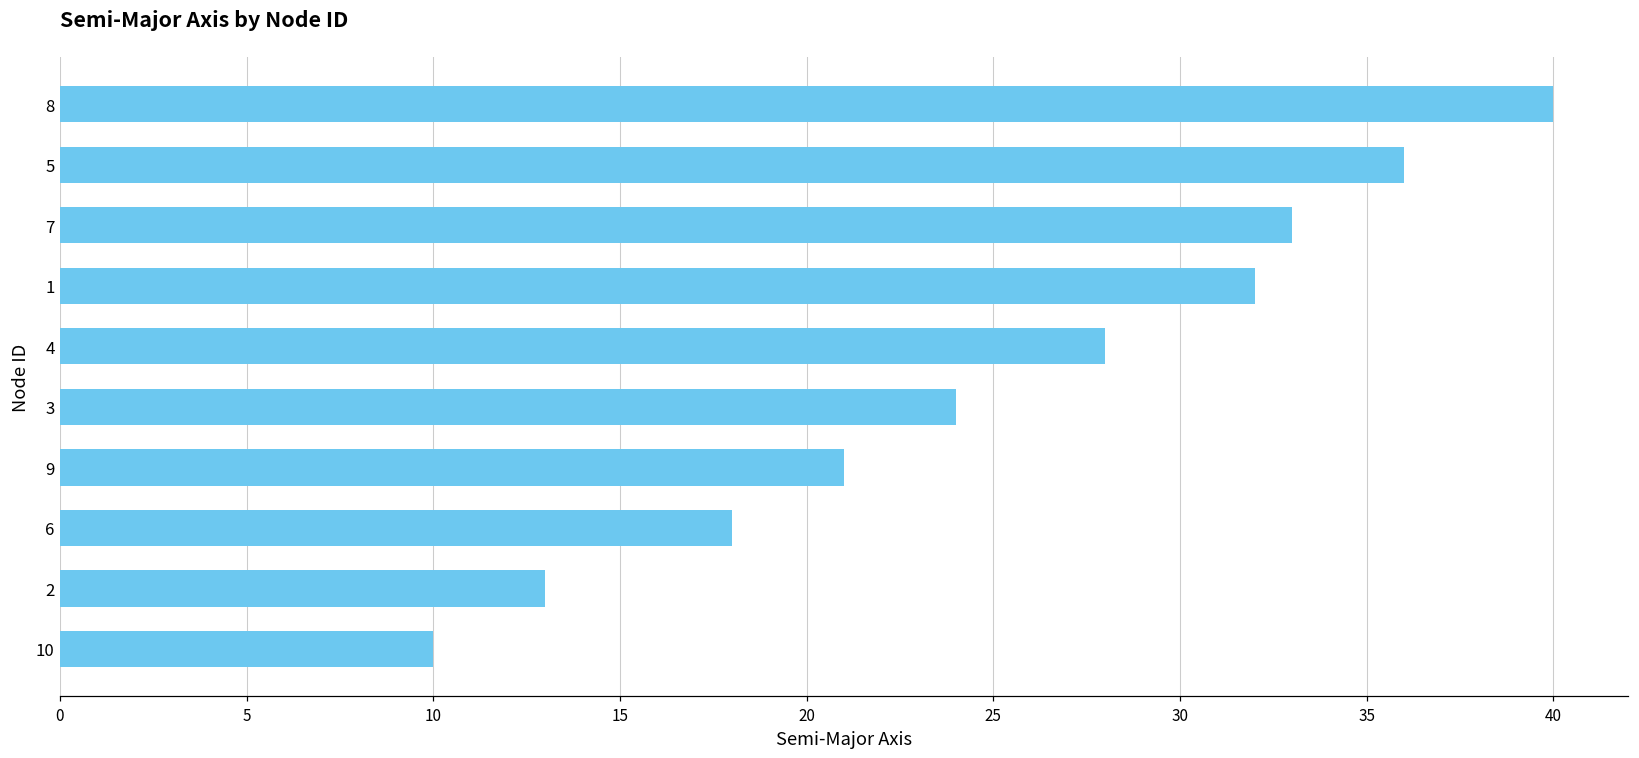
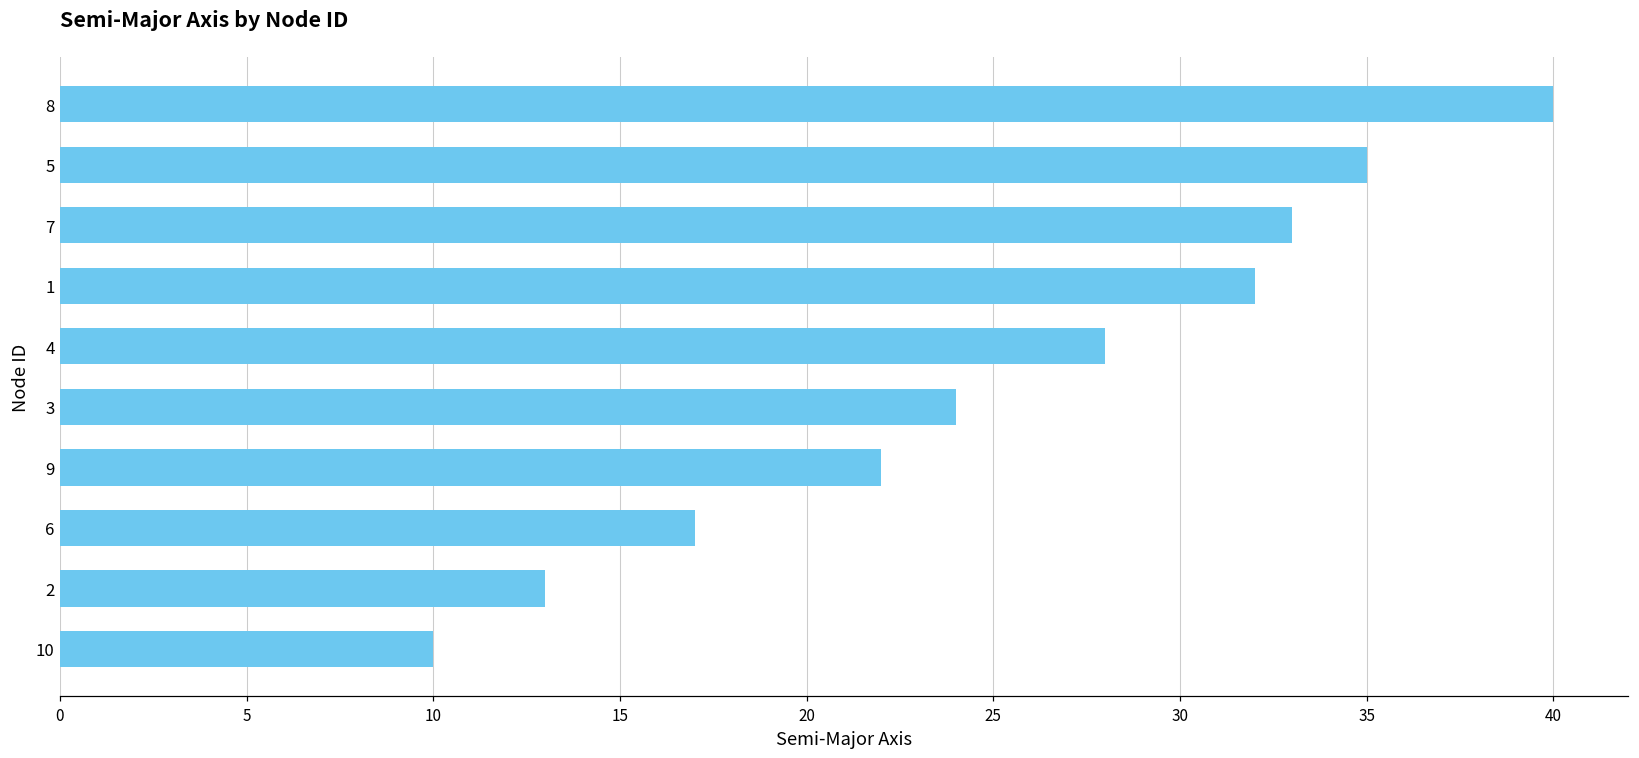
  {
    "8": 40,
-   "5": 36,
+   "5": 35,
    "7": 33,
    "1": 32,
    "4": 28,
    "3": 24,
-   "9": 21,
-   "6": 18,
+   "9": 22,
+   "6": 17,
    "2": 13,
    "10": 10
  }
